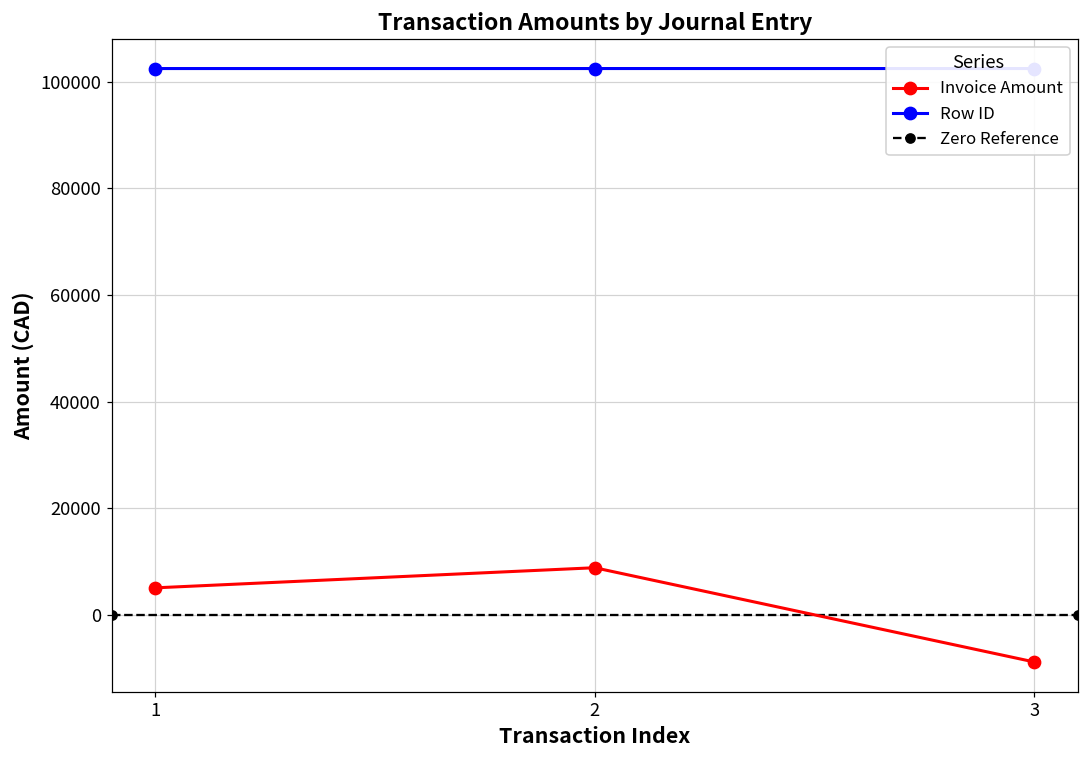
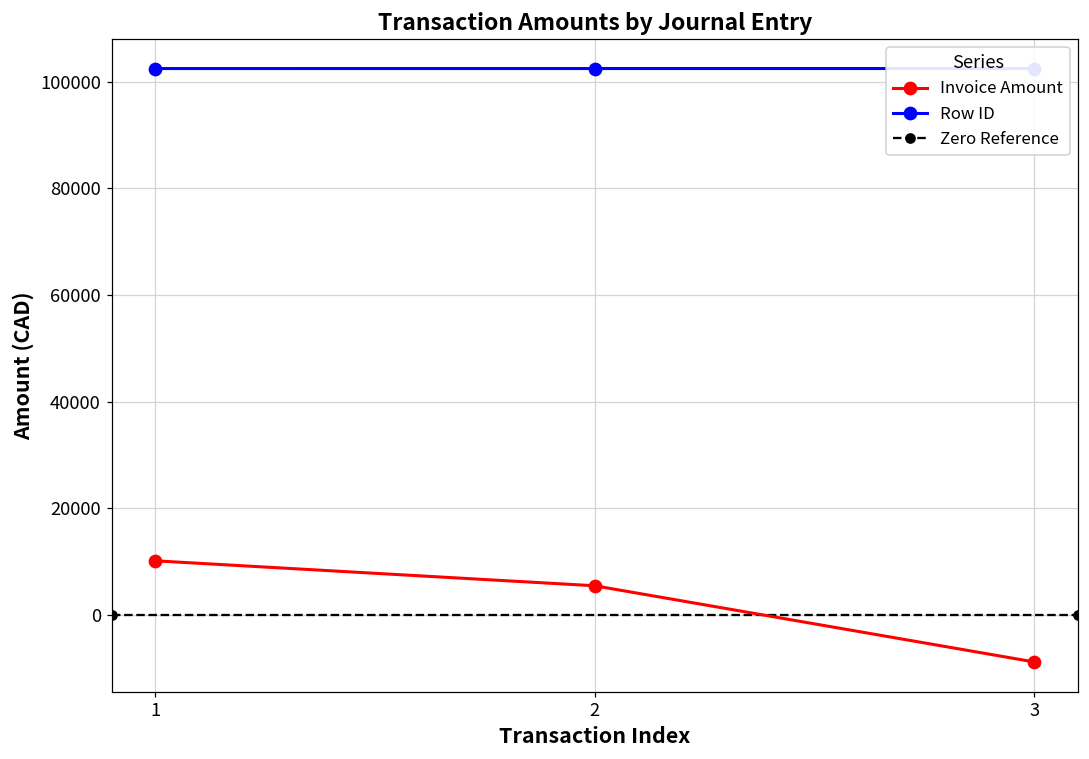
  {
    "Invoice Amount": {
-     "1": 5000,
-     "2": 9000,
+     "1": 10000,
+     "2": 5000,
      "3": -9000
    },
    "Row ID": {
      "1": 102000,
      "2": 102000
    }
  }
